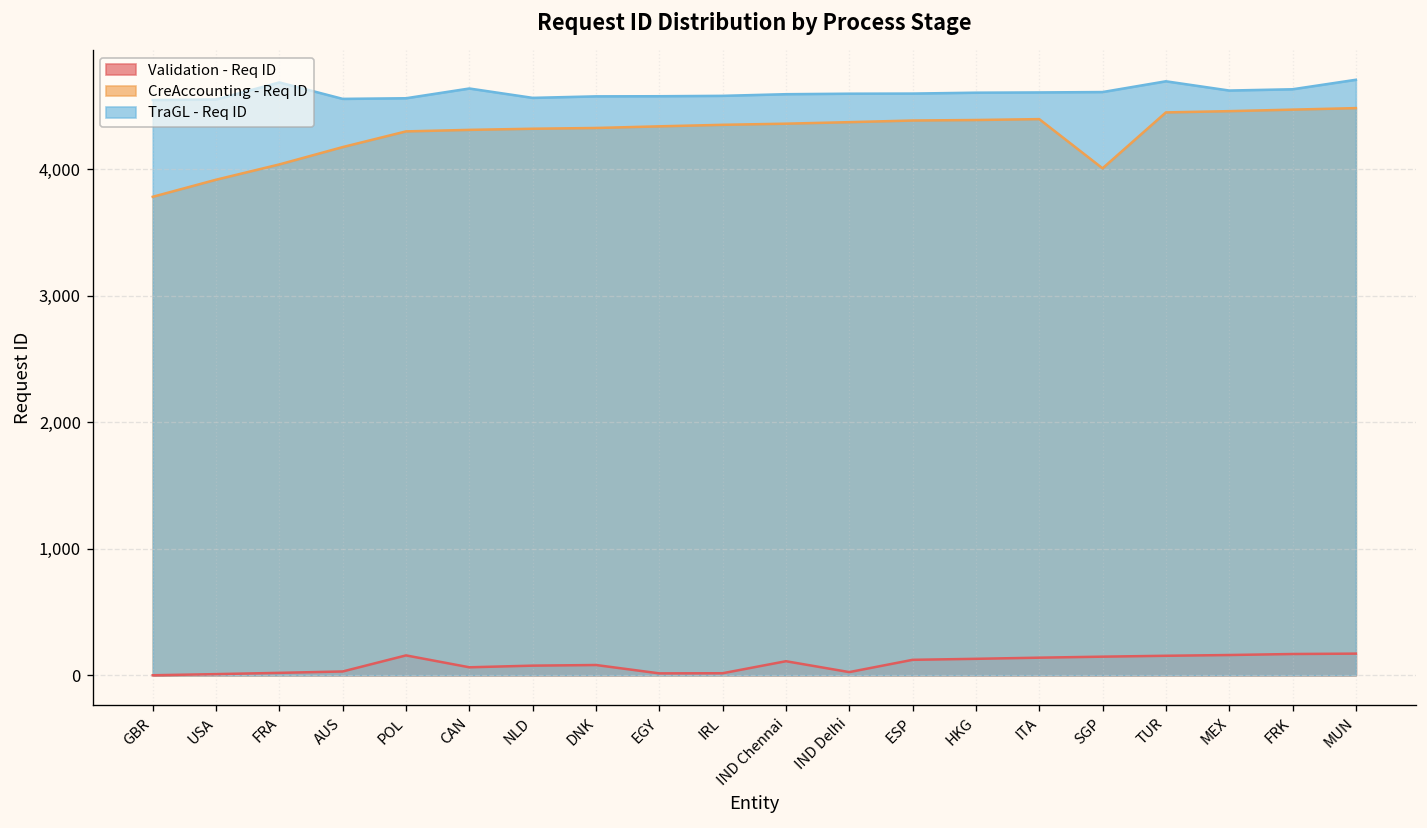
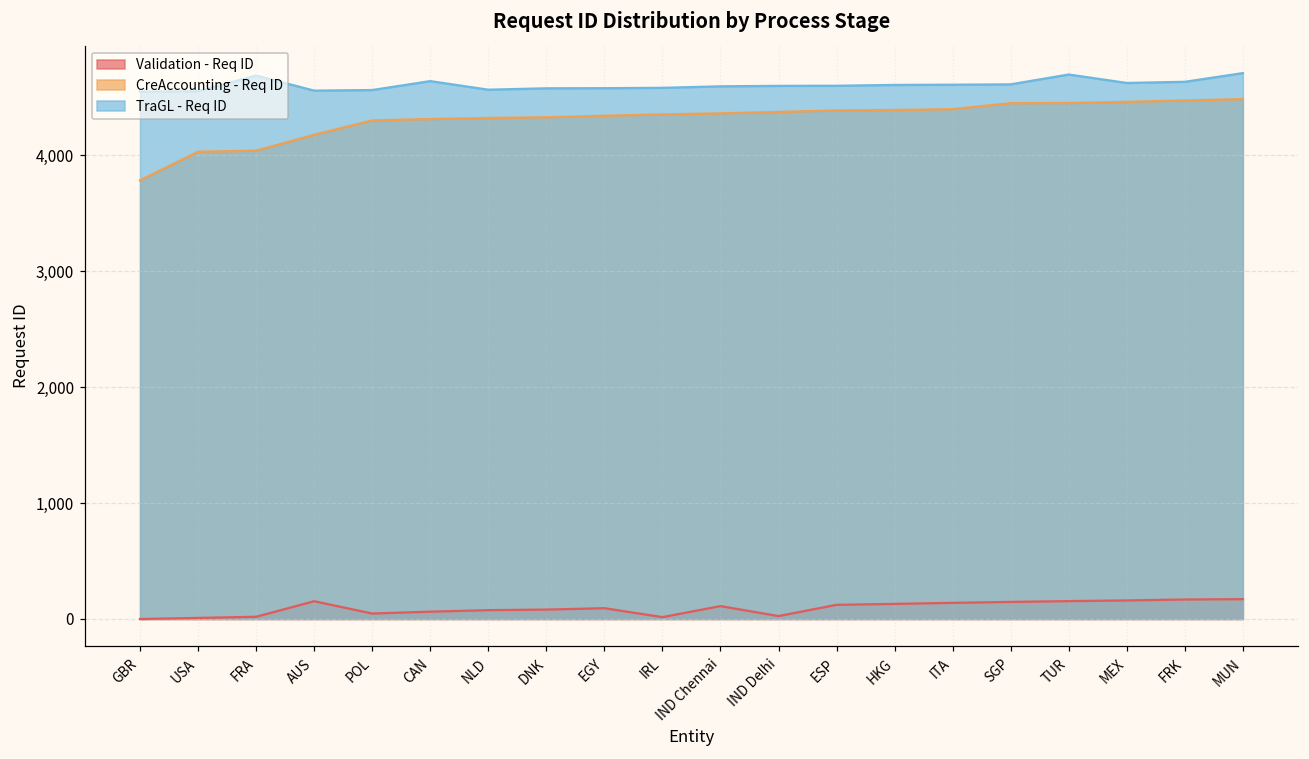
  {
    "Validation - Req ID": {
      "GBR": "0",
      "USA": "10",
      "FRA": "20",
-     "AUS": "30",
-     "POL": "160",
+     "AUS": "150",
+     "POL": "50",
      "CAN": "60",
      "NLD": "80",
      "DNK": "80",
-     "EGY": "20",
+     "EGY": "90",
      "IRL": "20",
      "IND Chennai": "110",
      "IND Delhi": "30",
      "ESP": "120",
      "HKG": "130",
      "ITA": "140",
      "SGP": "150",
      "TUR": "150",
      "MEX": "160",
      "FRK": "170",
      "MUN": "170"
    },
    "CreAccounting - Req ID": {
      "GBR": "3,780",
-     "USA": "3,920",
+     "USA": "4,030",
      "FRA": "4,040",
      "AUS": "4,180",
      "POL": "4,300",
      "CAN": "4,310",
      "NLD": "4,320",
      "DNK": "4,330",
      "EGY": "4,340",
      "IRL": "4,350",
      "IND Chennai": "4,360",
      "IND Delhi": "4,370",
      "ESP": "4,390",
      "HKG": "4,390",
      "ITA": "4,400",
-     "SGP": "4,010",
+     "SGP": "4,450",
      "TUR": "4,450",
      "MEX": "4,460",
      "FRK": "4,470",
      "MUN": "4,480"
    },
    "TraGL - Req ID": {
      "AUS": "4,560",
      "POL": "4,560",
      "CAN": "4,640",
      "NLD": "4,560",
      "DNK": "4,580",
      "EGY": "4,580",
      "IRL": "4,580",
      "IND Chennai": "4,590",
      "IND Delhi": "4,600",
      "ESP": "4,600",
      "HKG": "4,610",
      "ITA": "4,610",
      "SGP": "4,610",
      "TUR": "4,700",
      "MEX": "4,620",
      "FRK": "4,630",
      "MUN": "4,710"
    }
  }
